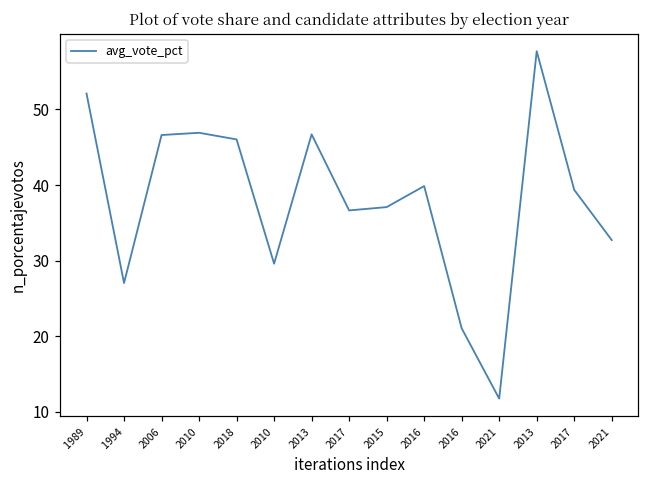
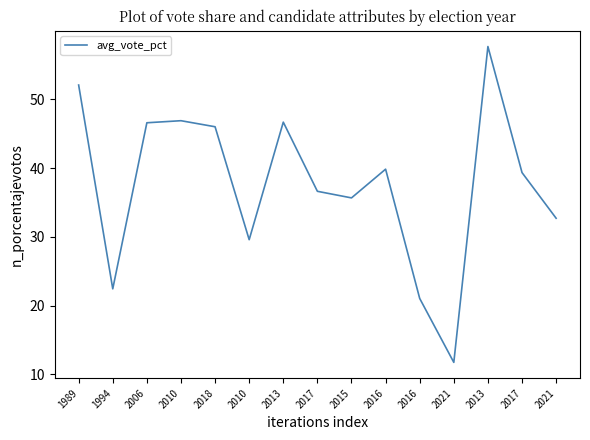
  {
    "1989": 52,
-   "1994": 27,
+   "1994": 22,
    "2006": 47,
    "2018": 46,
-   "2015": 37
+   "2015": 36
  }
